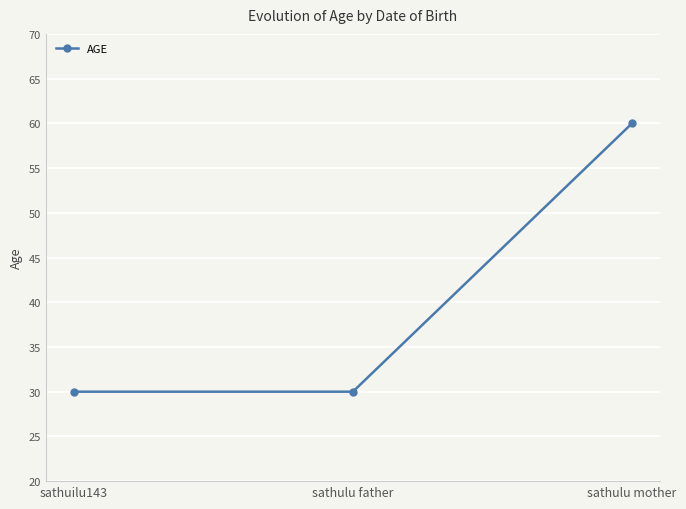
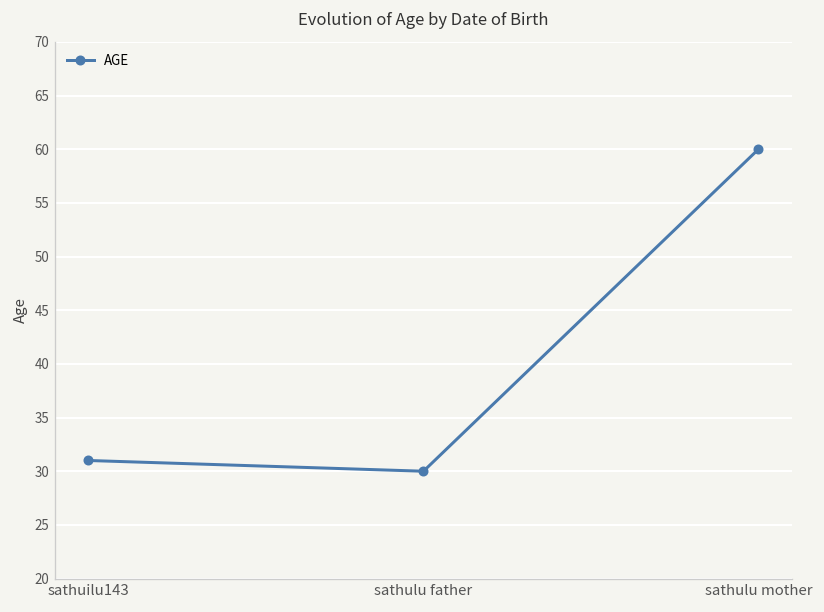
  {
-   "sathuilu143": 30,
+   "sathuilu143": 31,
    "sathulu father": 30,
    "sathulu mother": 60
  }
